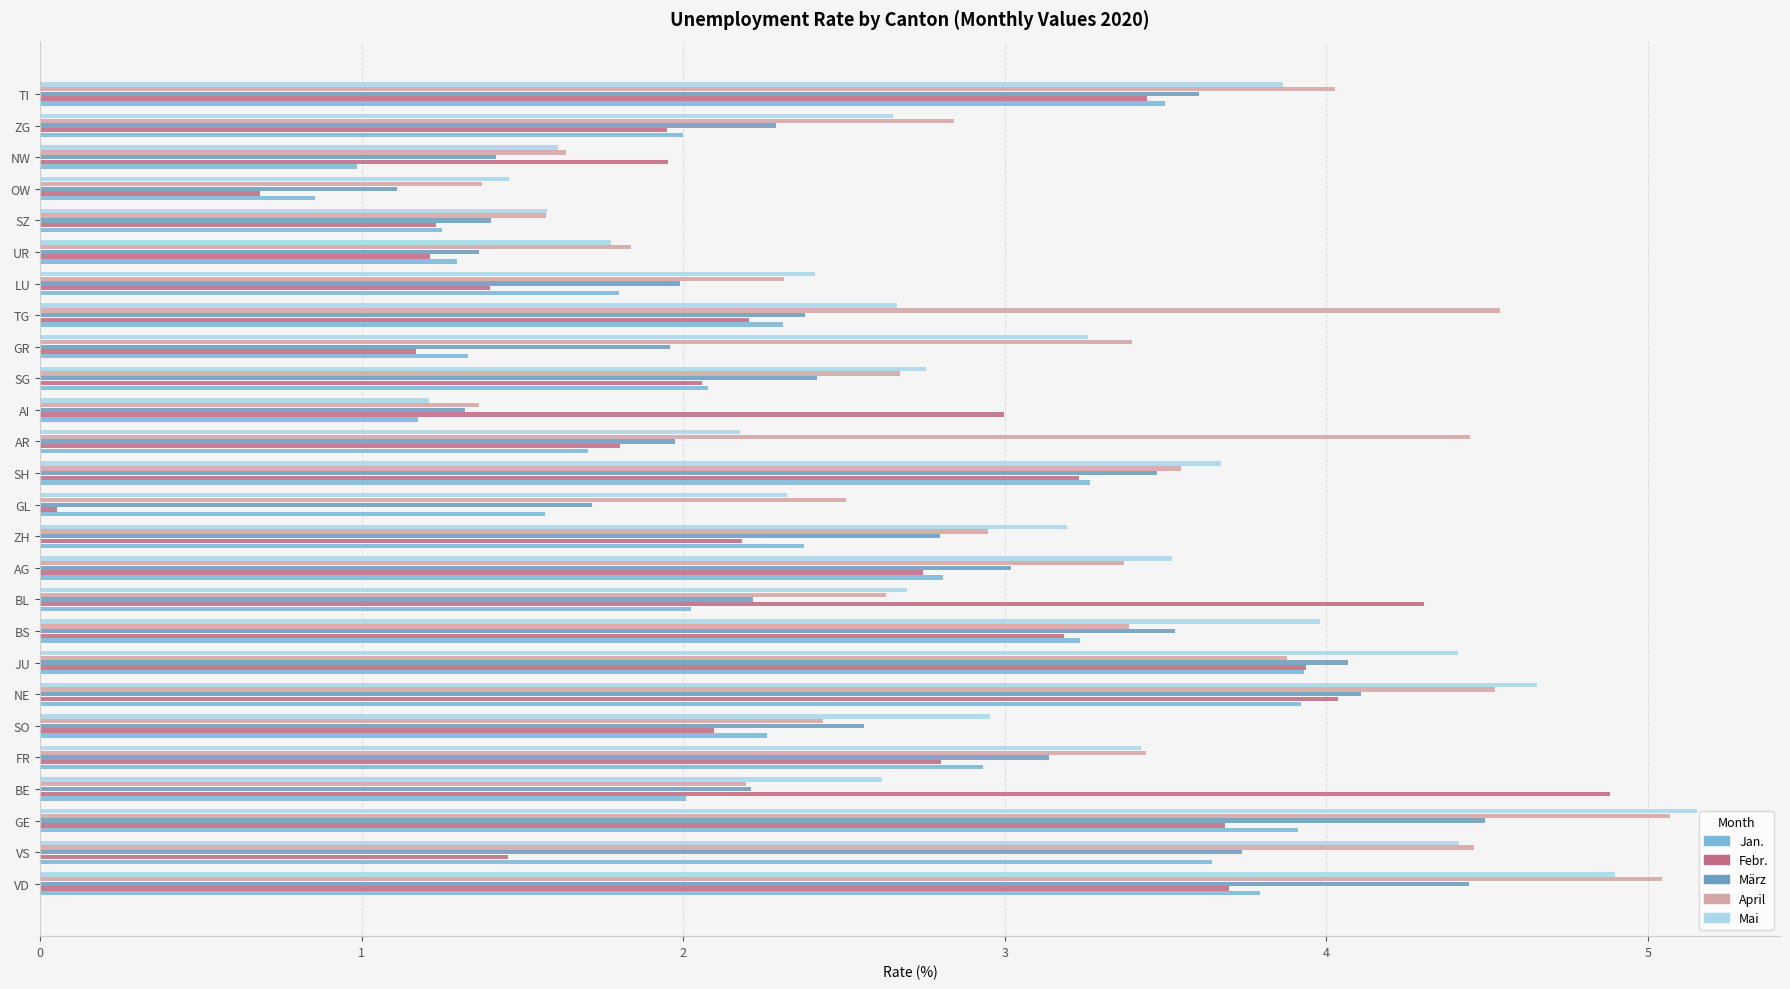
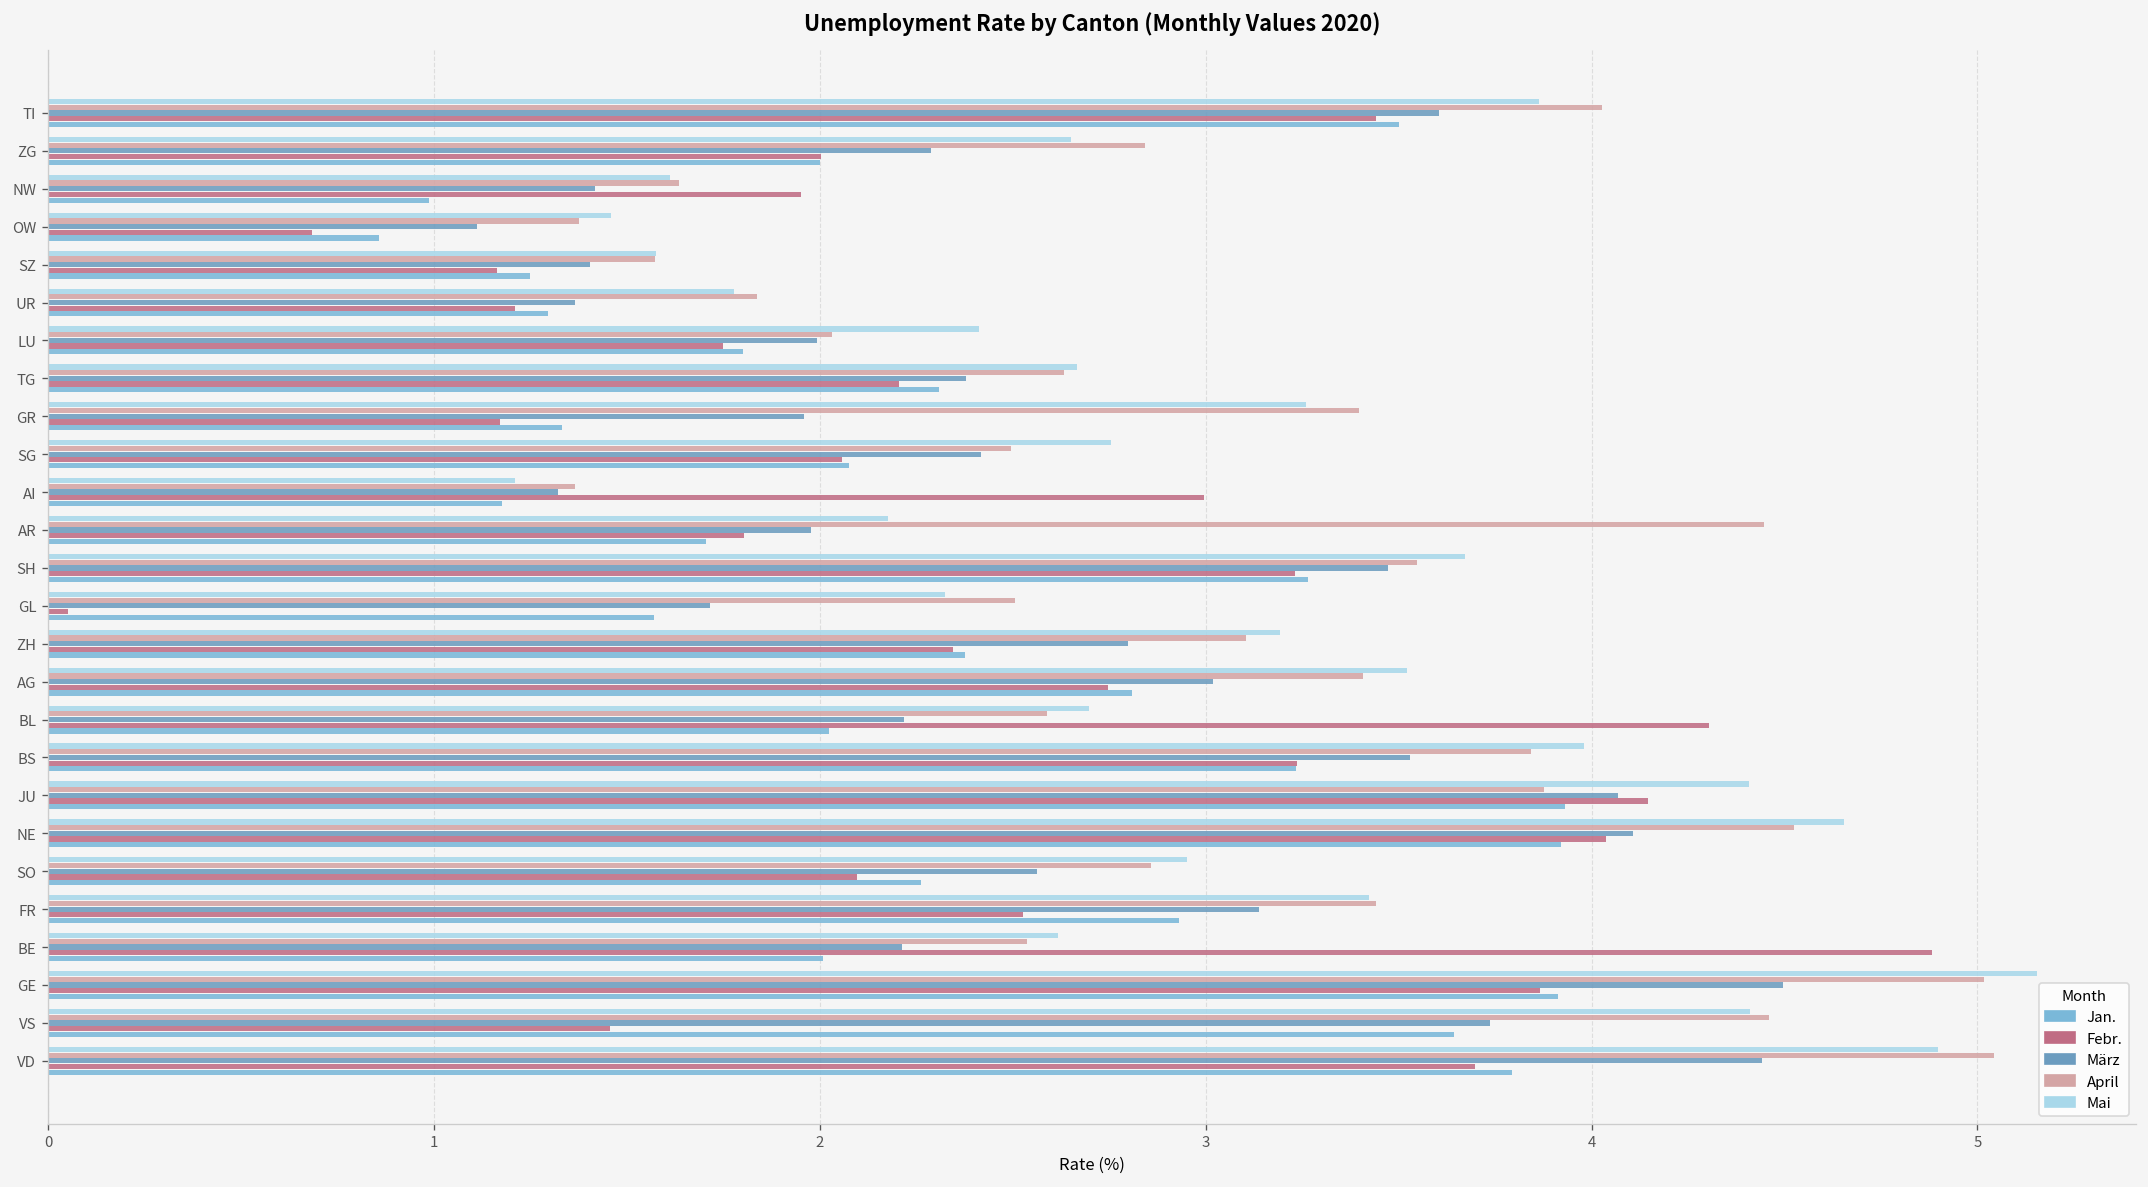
  {
    "Febr.": {
      "TI": 3.44,
-     "ZG": 1.95,
+     "ZG": 2.00,
      "NW": 1.95,
      "OW": 0.69,
-     "SZ": 1.23,
+     "SZ": 1.16,
      "UR": 1.21,
-     "LU": 1.40,
+     "LU": 1.75,
      "TG": 2.20,
      "GR": 1.17,
      "SG": 2.06,
      "AI": 3.00,
      "AR": 1.80,
      "SH": 3.23,
      "GL": 0.05,
-     "ZH": 2.18,
+     "ZH": 2.34,
      "AG": 2.75,
      "BL": 4.30,
-     "BS": 3.18,
-     "JU": 3.94,
+     "BS": 3.24,
+     "JU": 4.15,
      "NE": 4.04,
      "SO": 2.10,
-     "FR": 2.80,
+     "FR": 2.53,
      "BE": 4.88,
-     "GE": 3.68,
+     "GE": 3.87,
      "VS": 1.46,
      "VD": 3.70
    },
    "April": {
      "TI": 4.03,
      "ZG": 2.84,
      "NW": 1.64,
      "OW": 1.38,
      "SZ": 1.57,
      "UR": 1.84,
-     "LU": 2.31,
-     "TG": 4.54,
+     "LU": 2.03,
+     "TG": 2.63,
      "GR": 3.40,
-     "SG": 2.67,
+     "SG": 2.49,
      "AI": 1.37,
      "AR": 4.45,
      "SH": 3.55,
      "GL": 2.51,
-     "ZH": 2.95,
-     "AG": 3.37,
-     "BL": 2.63,
-     "BS": 3.39,
+     "ZH": 3.10,
+     "AG": 3.41,
+     "BL": 2.59,
+     "BS": 3.84,
      "JU": 3.88,
      "NE": 4.53,
-     "SO": 2.44,
+     "SO": 2.86,
      "FR": 3.44,
-     "BE": 2.20,
-     "GE": 5.07,
+     "BE": 2.54,
+     "GE": 5.02,
      "VS": 4.46,
      "VD": 5.04
    }
  }
